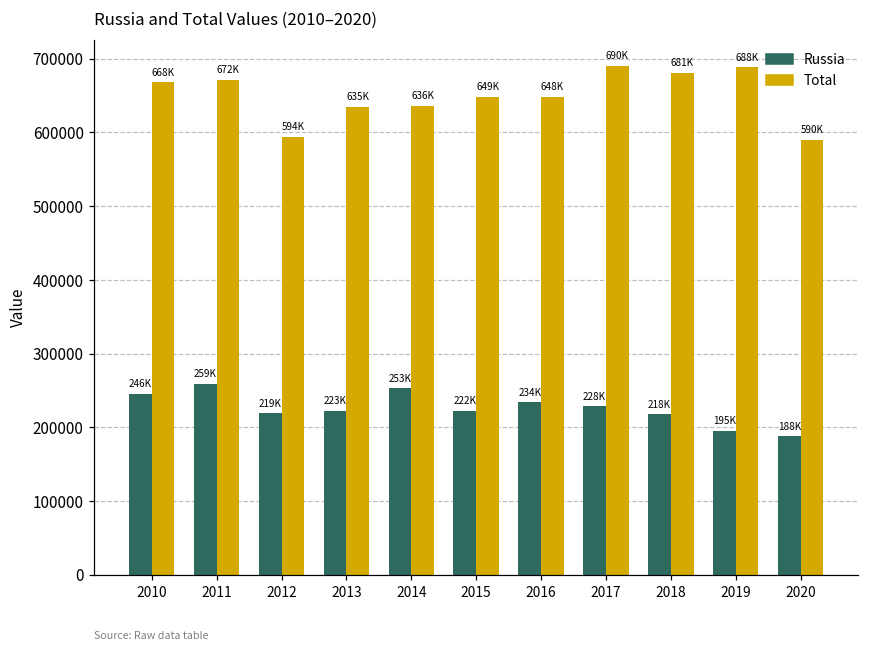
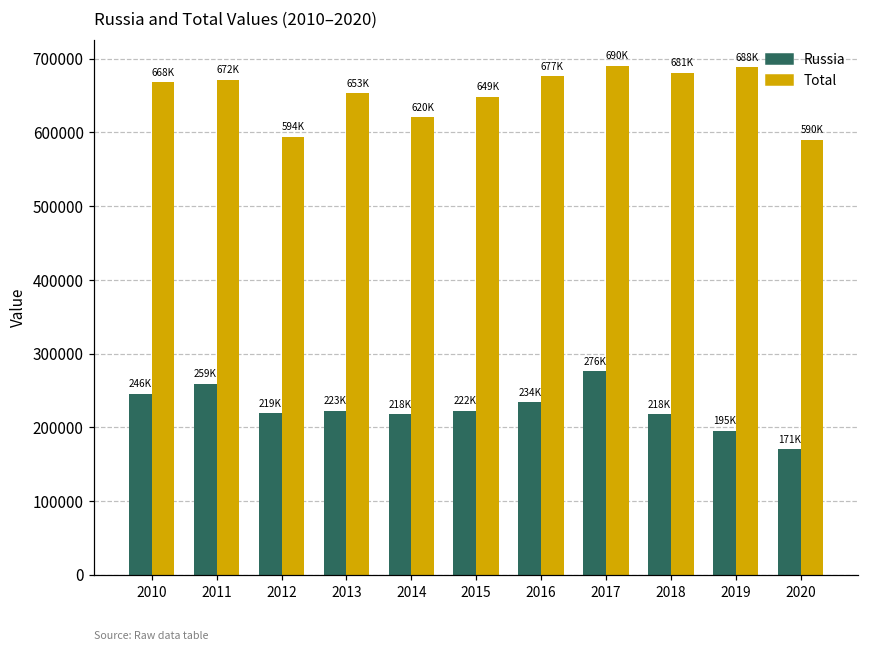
  {
    "Russia": {
      "2010": "246K",
      "2011": "259K",
      "2012": "219K",
      "2013": "223K",
-     "2014": "253K",
+     "2014": "218K",
      "2015": "222K",
      "2016": "234K",
-     "2017": "228K",
+     "2017": "276K",
      "2018": "218K",
      "2019": "195K",
-     "2020": "188K"
+     "2020": "171K"
    },
    "Total": {
      "2010": "668K",
      "2011": "672K",
      "2012": "594K",
-     "2013": "635K",
-     "2014": "636K",
+     "2013": "653K",
+     "2014": "620K",
      "2015": "649K",
-     "2016": "648K",
+     "2016": "677K",
      "2017": "690K",
      "2018": "681K",
      "2019": "688K",
      "2020": "590K"
    }
  }
